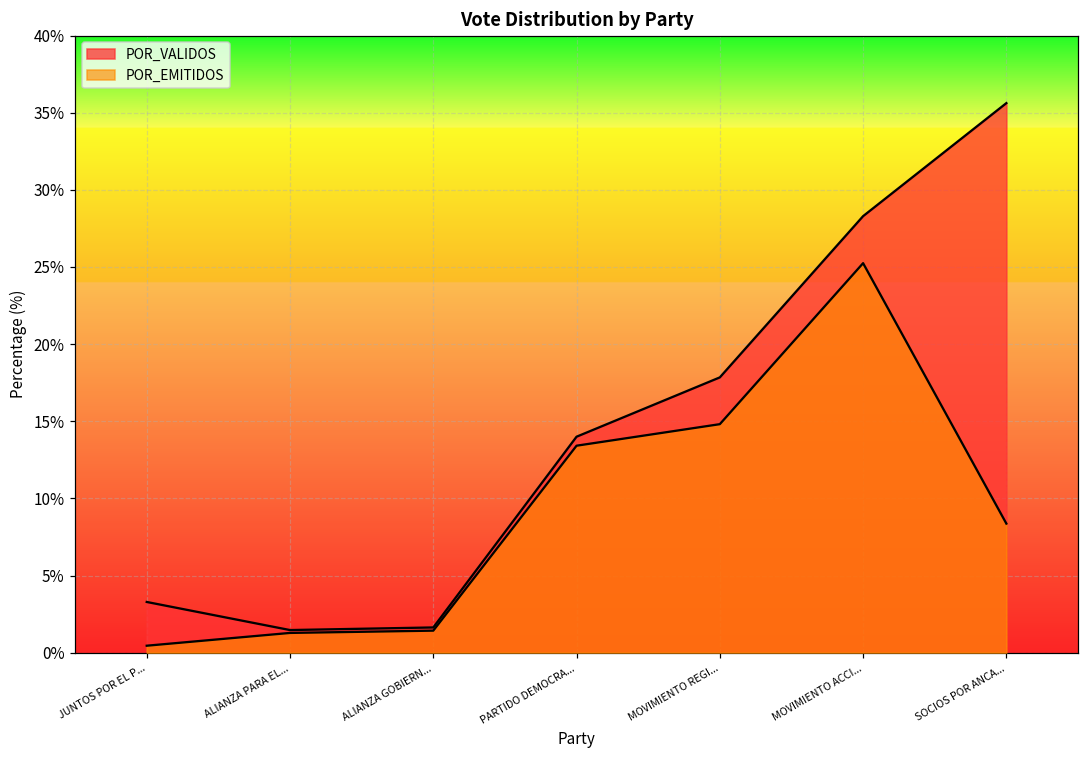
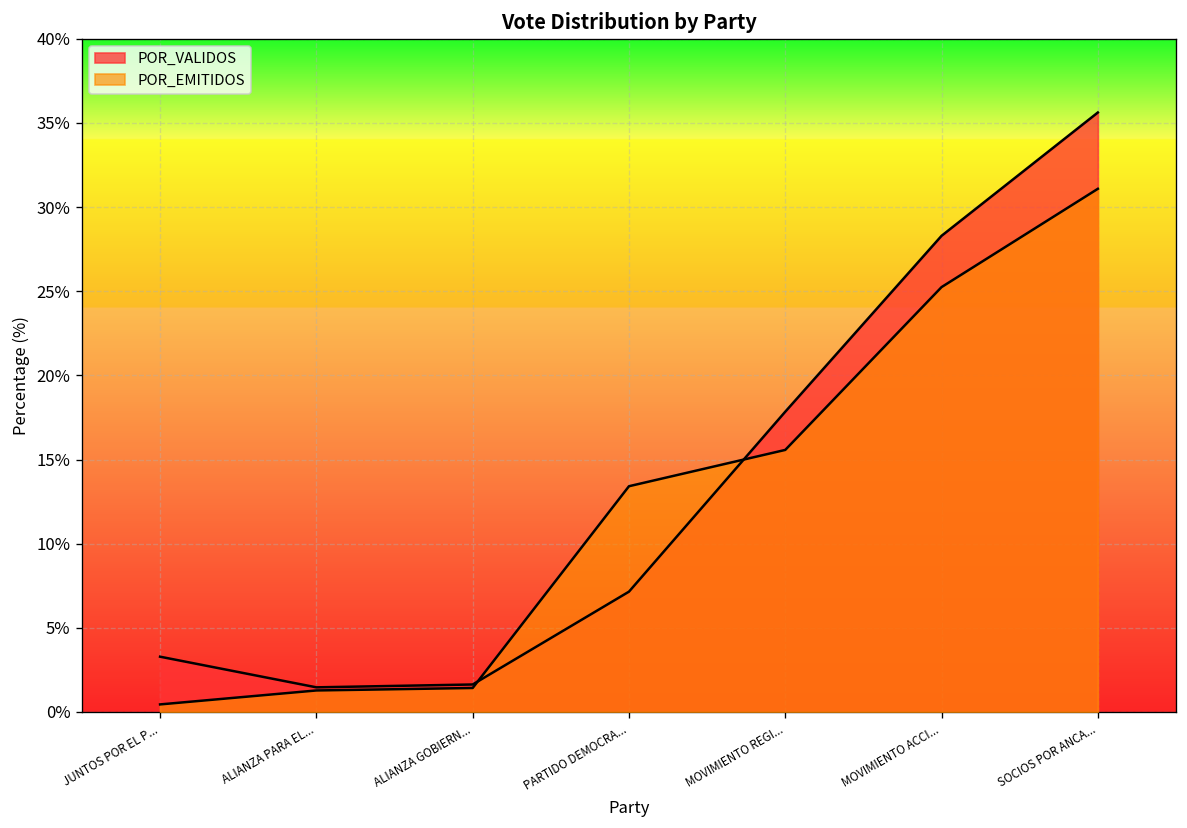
  {
    "POR_VALIDOS": {
      "JUNTOS POR EL P...": "3.3%",
      "ALIANZA PARA EL...": "1.5%",
      "ALIANZA GOBIERN...": "1.6%",
-     "PARTIDO DEMOCRA...": "14.0%",
+     "PARTIDO DEMOCRA...": "7.1%",
      "MOVIMIENTO REGI...": "17.8%",
      "MOVIMIENTO ACCI...": "28.3%",
      "SOCIOS POR ANCA...": "35.6%"
    },
    "POR_EMITIDOS": {
      "JUNTOS POR EL P...": "0.4%",
      "ALIANZA PARA EL...": "1.3%",
      "ALIANZA GOBIERN...": "1.4%",
      "PARTIDO DEMOCRA...": "13.4%",
-     "MOVIMIENTO REGI...": "14.8%",
+     "MOVIMIENTO REGI...": "15.6%",
      "MOVIMIENTO ACCI...": "25.2%",
-     "SOCIOS POR ANCA...": "8.4%"
+     "SOCIOS POR ANCA...": "31.1%"
    }
  }
